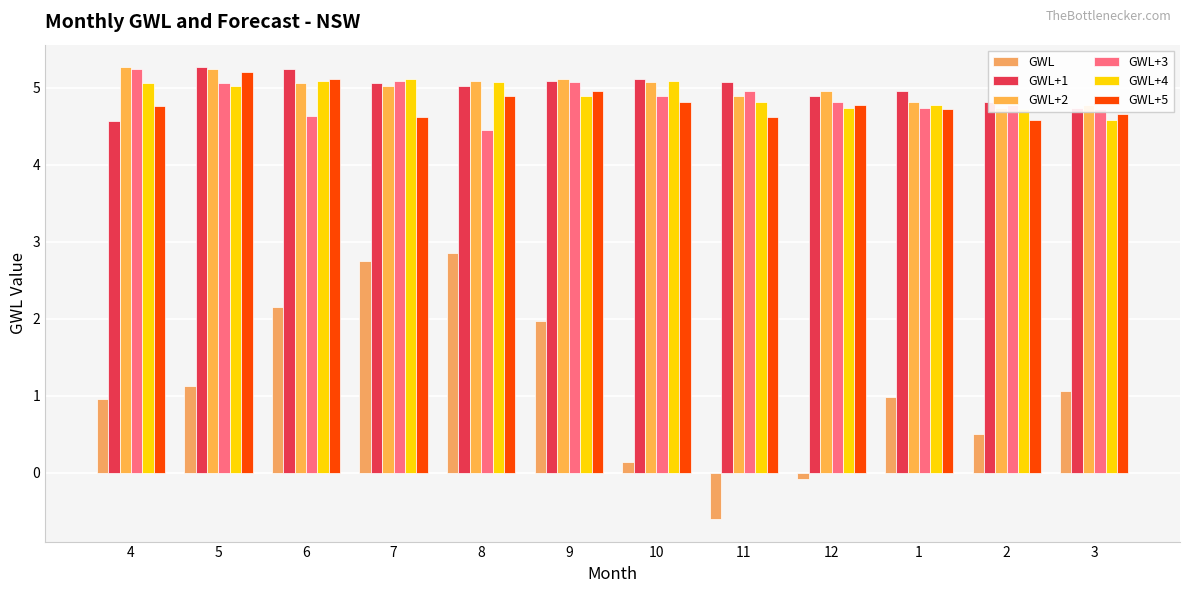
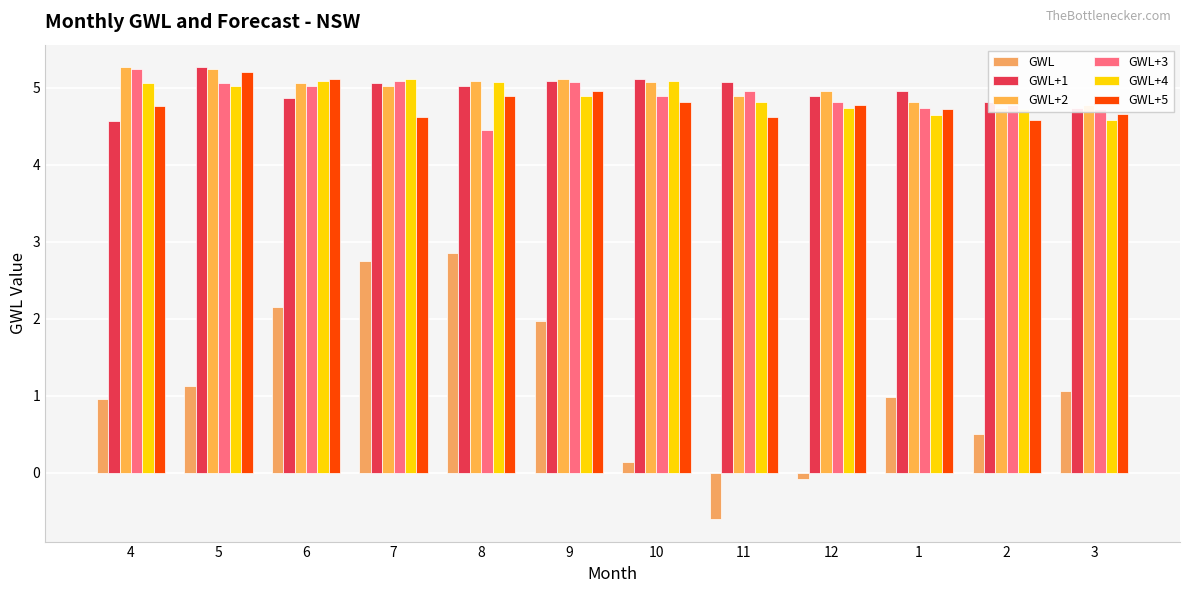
  {
    "GWL+1": {
      "4": 4.6,
      "5": 5.3,
-     "6": 5.2,
+     "6": 4.9,
      "7": 5.1,
      "8": 5.0,
      "9": 5.1,
      "10": 5.1,
      "11": 5.1,
      "12": 4.9,
      "1": 5.0
    },
    "GWL+3": {
      "4": 5.2,
      "5": 5.1,
-     "6": 4.6,
+     "6": 5.0,
      "7": 5.1,
      "8": 4.5,
      "9": 5.1,
      "10": 4.9,
      "11": 5.0,
      "12": 4.8,
      "1": 4.7
    },
    "GWL+4": {
      "4": 5.1,
      "5": 5.0,
      "6": 5.1,
      "7": 5.1,
      "8": 5.1,
      "9": 4.9,
      "10": 5.1,
      "11": 4.8,
      "12": 4.7,
-     "1": 4.8,
+     "1": 4.6,
      "3": 4.6
    },
    "GWL+5": {
      "4": 4.8,
      "5": 5.2,
      "6": 5.1,
      "7": 4.6,
      "8": 4.9,
      "9": 5.0,
      "10": 4.8,
      "11": 4.6,
      "12": 4.8,
      "1": 4.7,
      "2": 4.6,
      "3": 4.7
    }
  }
